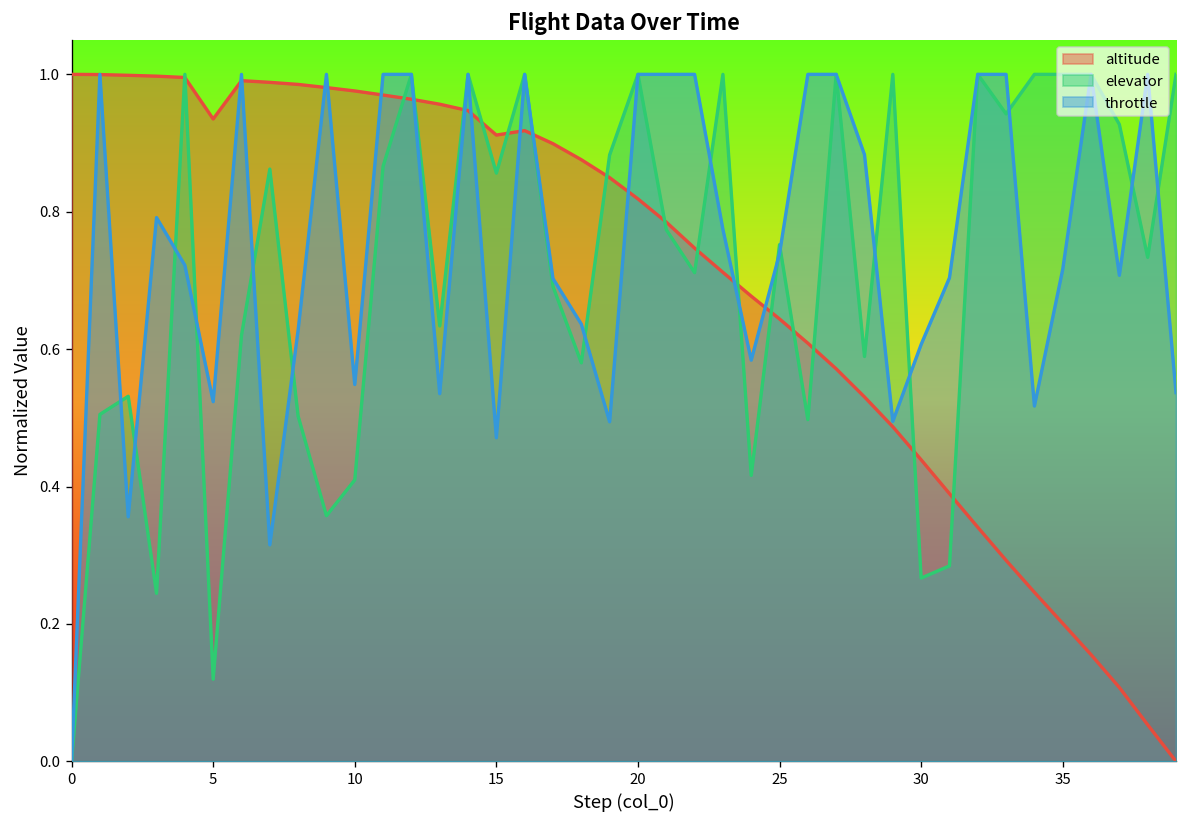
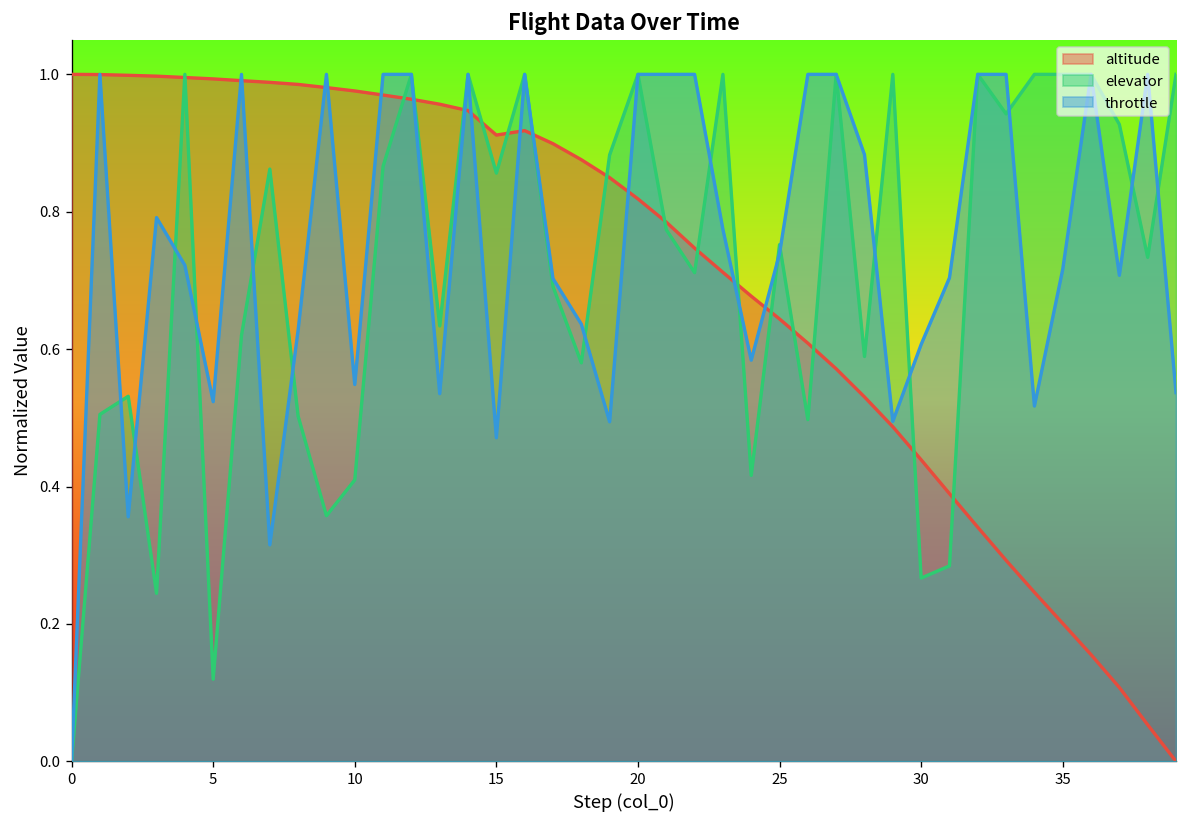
  {
    "altitude": {
      "0": 1.00,
-     "5": 0.94,
+     "5": 0.99,
      "10": 0.98,
      "15": 0.91,
      "20": 0.82,
      "25": 0.64,
      "30": 0.44,
      "35": 0.20
    },
    "elevator": {
      "5": 0.12,
      "10": 0.41,
      "15": 0.86,
      "25": 0.75,
      "30": 0.27
    },
    "throttle": {
      "5": 0.52,
      "10": 0.55,
      "15": 0.47,
      "25": 0.74,
      "30": 0.61,
      "35": 0.72
    }
  }
